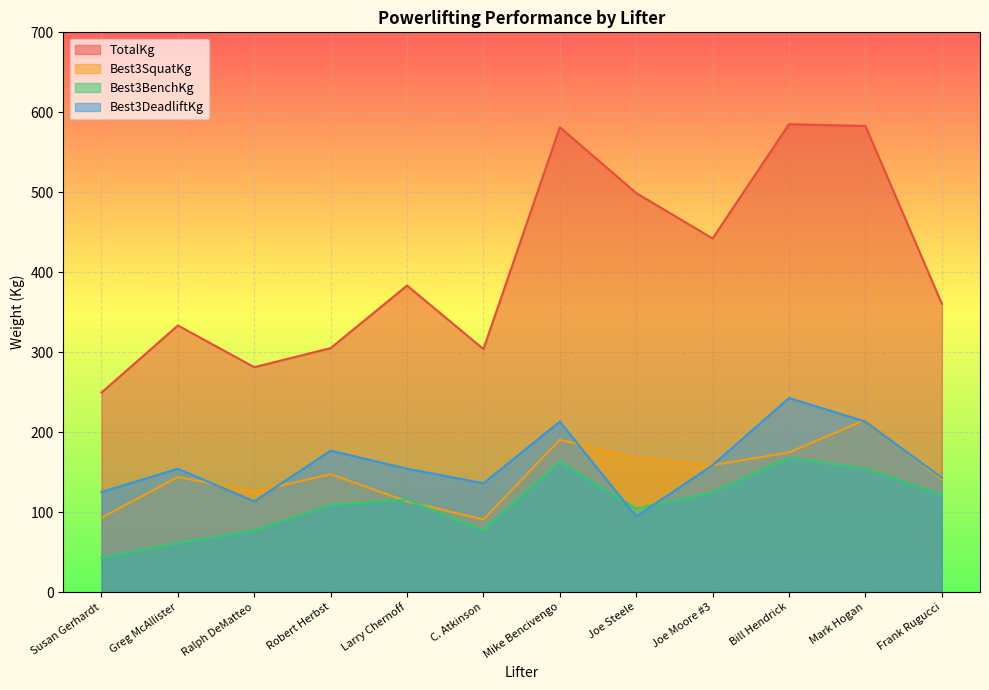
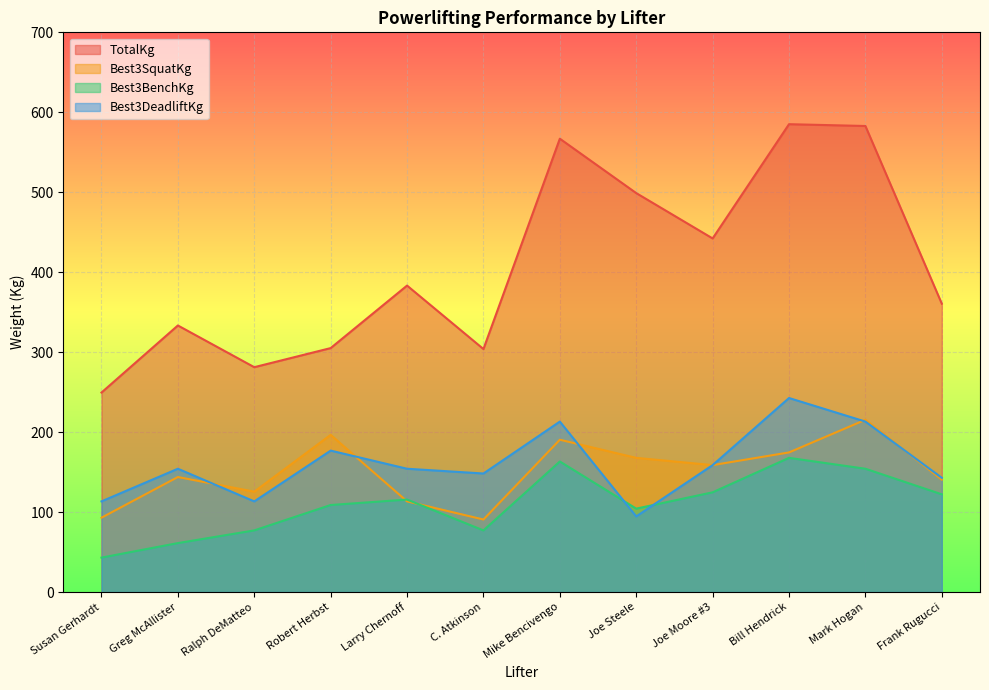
  {
    "TotalKg": {
      "Susan Gerhardt": 250,
      "Greg McAllister": 330,
      "Ralph DeMatteo": 280,
      "Robert Herbst": 310,
      "Larry Chernoff": 380,
      "C. Atkinson": 300,
-     "Mike Bencivengo": 580,
+     "Mike Bencivengo": 570,
      "Joe Steele": 500,
      "Joe Moore #3": 440,
      "Bill Hendrick": 590,
      "Mark Hogan": 580,
      "Frank Rugucci": 360
    },
    "Best3SquatKg": {
      "Susan Gerhardt": 90,
      "Greg McAllister": 140,
      "Ralph DeMatteo": 130,
-     "Robert Herbst": 150,
+     "Robert Herbst": 200,
      "C. Atkinson": 90,
      "Mike Bencivengo": 190,
      "Joe Steele": 170,
      "Bill Hendrick": 170
    },
    "Best3BenchKg": {
      "Susan Gerhardt": 40,
      "Greg McAllister": 60,
      "Ralph DeMatteo": 80,
      "Robert Herbst": 110,
      "C. Atkinson": 80,
      "Mike Bencivengo": 160,
      "Joe Steele": 100,
      "Joe Moore #3": 120,
      "Bill Hendrick": 170,
      "Mark Hogan": 150,
      "Frank Rugucci": 120
    },
    "Best3DeadliftKg": {
-     "Susan Gerhardt": 130,
+     "Susan Gerhardt": 110,
      "Greg McAllister": 150,
      "Ralph DeMatteo": 110,
      "Robert Herbst": 180,
      "Larry Chernoff": 150,
-     "C. Atkinson": 140,
+     "C. Atkinson": 150,
      "Mike Bencivengo": 210,
      "Joe Steele": 90,
      "Bill Hendrick": 240
    }
  }
